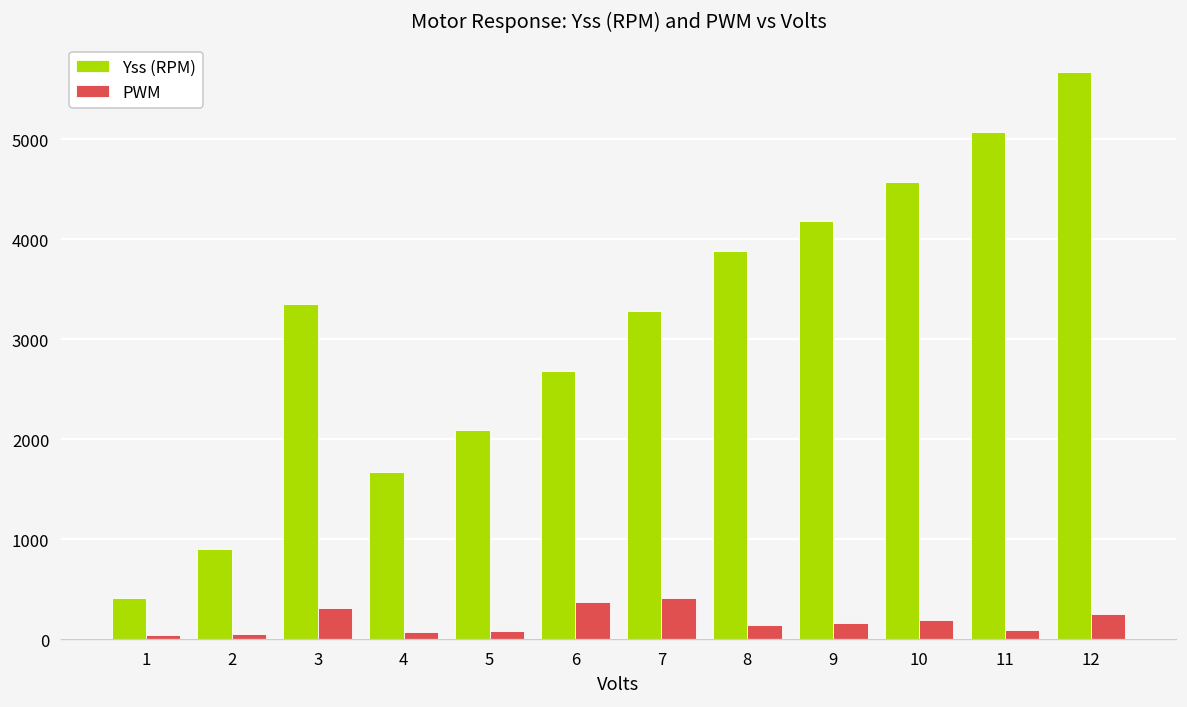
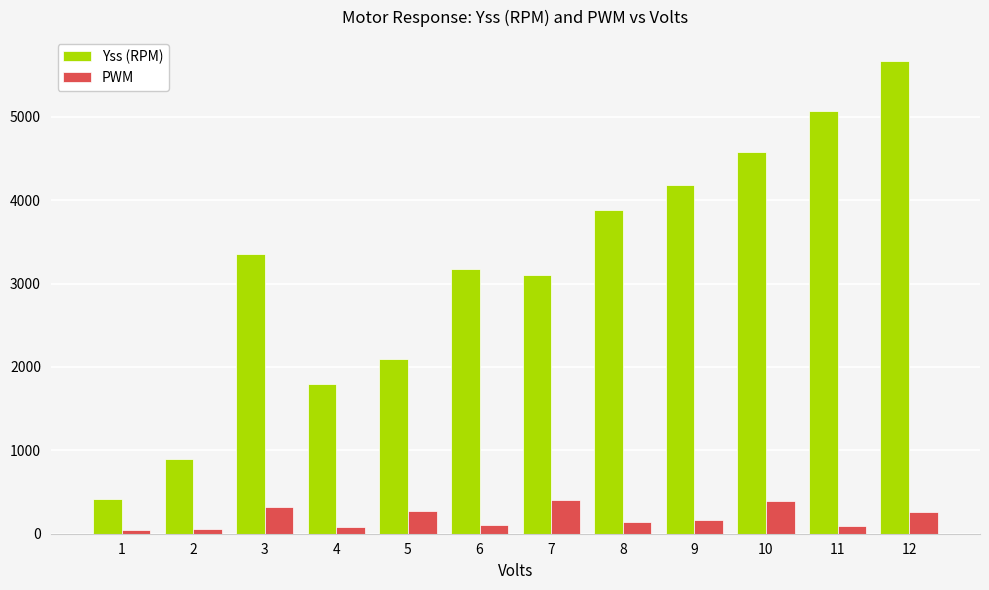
  {
    "Yss (RPM)": {
      "1": 400,
      "2": 900,
      "3": 3400,
-     "4": 1700,
+     "4": 1800,
      "5": 2100,
-     "6": 2700,
-     "7": 3300,
+     "6": 3200,
+     "7": 3100,
      "8": 3900,
      "9": 4200,
      "10": 4600,
      "11": 5100,
      "12": 5700
    },
    "PWM": {
      "1": 0,
      "2": 100,
      "3": 300,
      "4": 100,
-     "5": 100,
-     "6": 400,
+     "5": 300,
+     "6": 100,
      "7": 400,
      "8": 100,
      "9": 200,
-     "10": 200,
+     "10": 400,
      "11": 100,
      "12": 300
    }
  }
